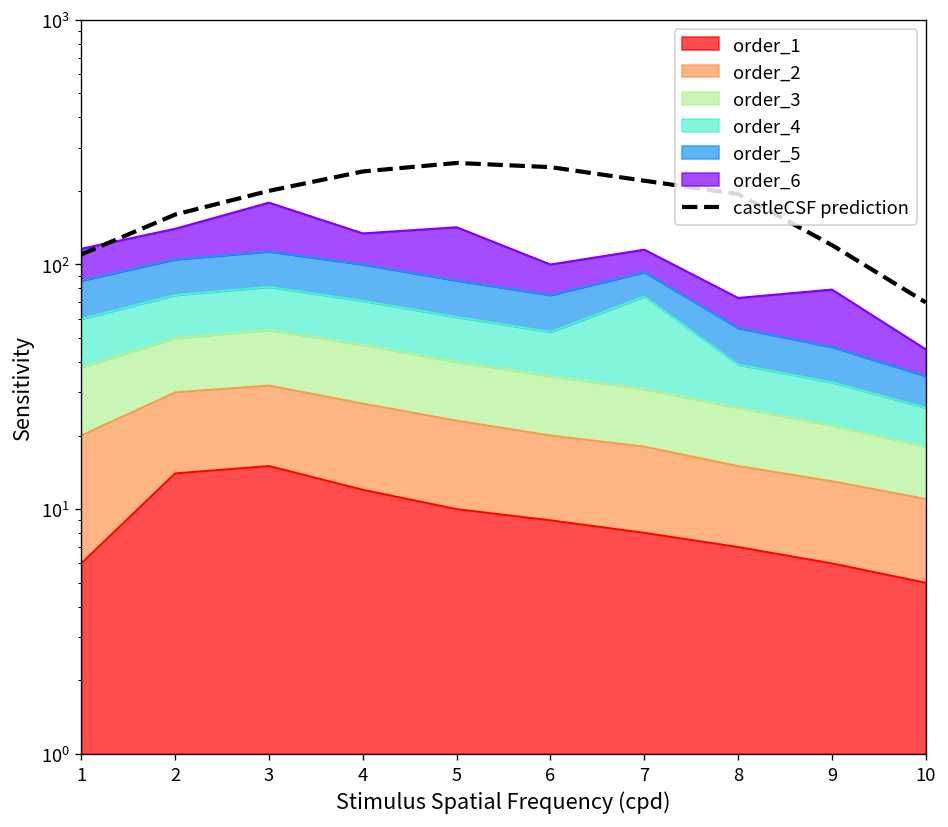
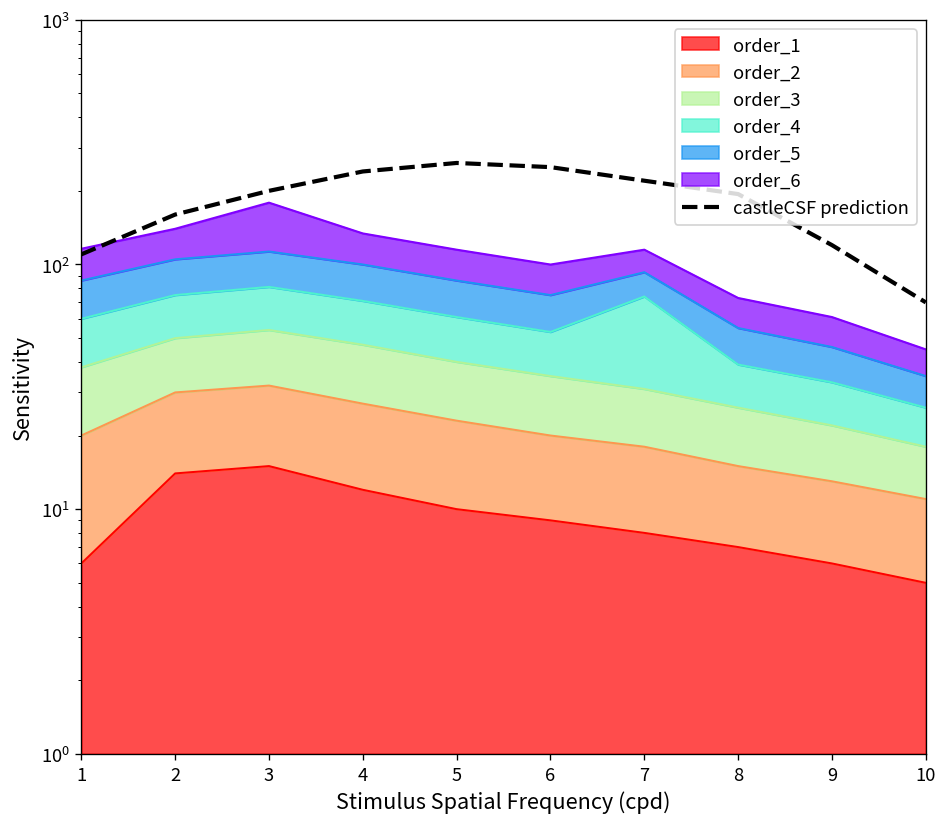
  {
    "order_1": {
      "1": 6,
      "2": 14,
      "3": 15,
      "4": 12,
      "5": 10,
      "6": 9,
      "7": 8,
      "8": 7,
      "9": 6,
      "10": 5
    },
    "order_2": {
      "1": 14,
      "2": 16,
      "3": 17,
      "4": 15,
      "5": 13,
      "6": 11,
      "7": 10,
      "8": 8,
      "9": 7,
      "10": 6
    },
    "order_3": {
      "1": 18,
      "2": 20,
      "3": 22,
      "4": 20,
      "5": 17,
      "6": 15,
      "7": 13,
      "8": 11,
      "9": 9,
      "10": 7
    },
    "order_4": {
      "1": 22,
      "2": 25,
      "3": 27,
      "4": 24,
      "5": 21,
      "6": 18,
      "7": 43,
      "8": 13,
      "9": 11,
      "10": 8
    },
    "order_5": {
      "1": 26,
      "2": 30,
      "3": 32,
      "4": 29,
      "5": 25,
      "6": 22,
      "7": 19,
      "8": 16,
      "9": 13,
      "10": 9
    },
    "order_6": {
      "1": 30,
      "2": 35,
      "3": 66,
      "4": 34,
-     "5": 56,
+     "5": 29,
      "6": 25,
      "7": 22,
      "8": 18,
-     "9": 33,
+     "9": 15,
      "10": 10
    },
    "castleCSF prediction": {
      "1": 110,
      "2": 160,
      "3": 200,
      "4": 240,
      "5": 260,
      "6": 250,
      "7": 220,
      "9": 120,
      "10": 70
    }
  }
